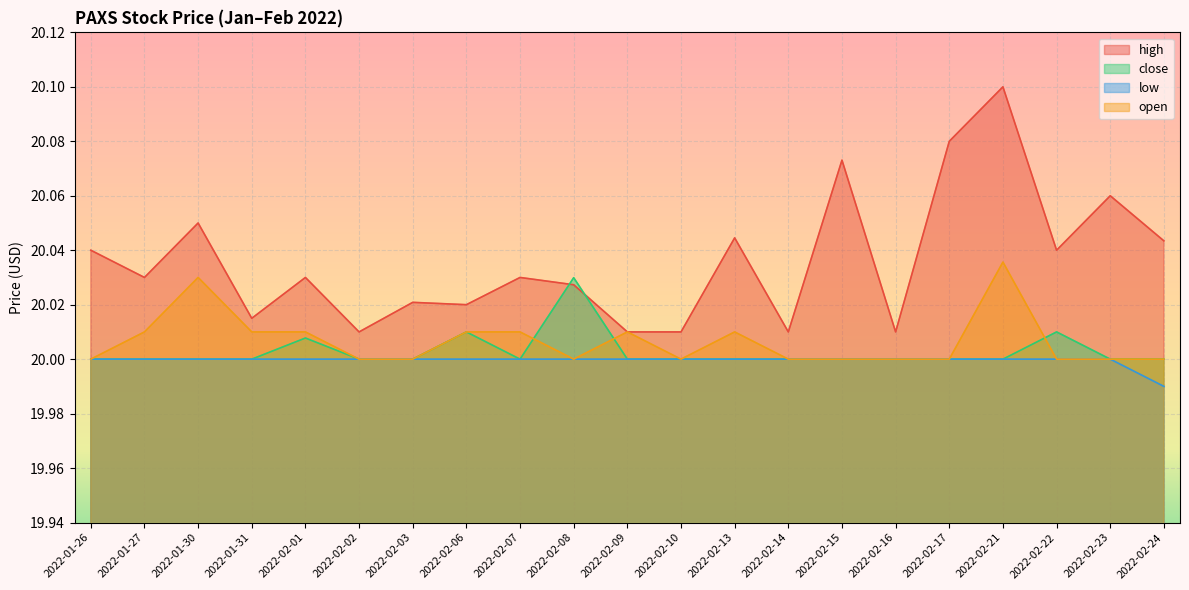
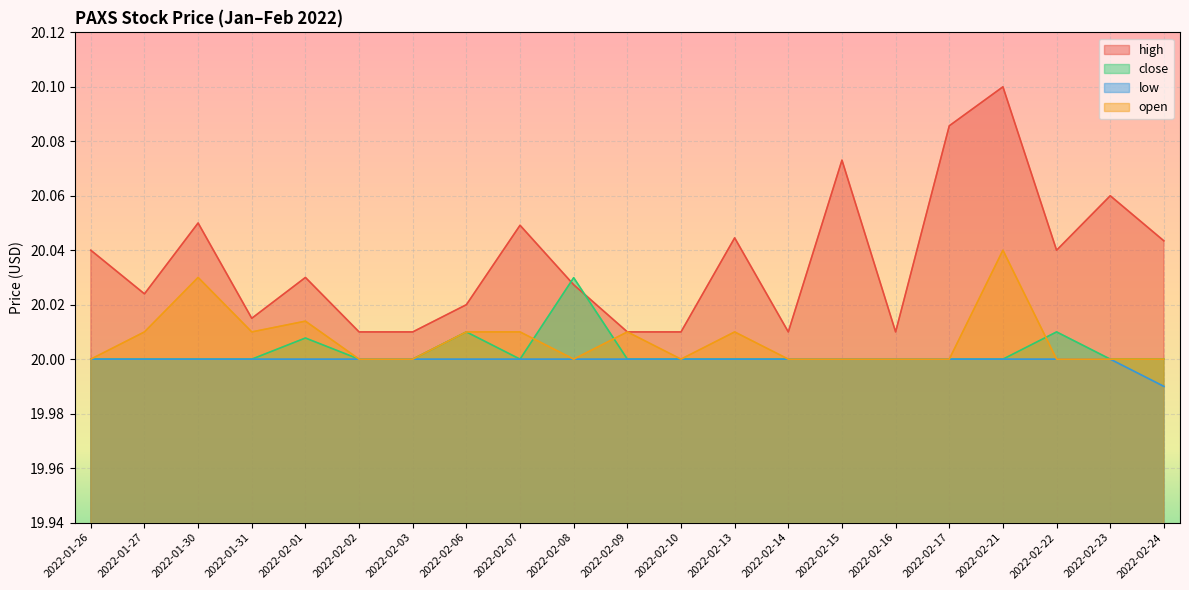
  {
    "high": {
      "2022-01-26": 20.040,
-     "2022-01-27": 20.030,
+     "2022-01-27": 20.024,
      "2022-01-30": 20.050,
      "2022-01-31": 20.015,
      "2022-02-01": 20.030,
      "2022-02-02": 20.010,
-     "2022-02-03": 20.021,
+     "2022-02-03": 20.010,
      "2022-02-06": 20.020,
-     "2022-02-07": 20.030,
+     "2022-02-07": 20.049,
      "2022-02-08": 20.027,
      "2022-02-10": 20.010,
      "2022-02-13": 20.045,
      "2022-02-14": 20.010,
      "2022-02-15": 20.073,
      "2022-02-16": 20.010,
-     "2022-02-17": 20.080,
+     "2022-02-17": 20.086,
      "2022-02-21": 20.100,
      "2022-02-22": 20.040,
      "2022-02-23": 20.060,
      "2022-02-24": 20.043
    },
    "close": {
      "2022-02-01": 20.008,
      "2022-02-08": 20.030,
      "2022-02-22": 20.010
    },
    "low": {
      "2022-02-01": 20.000,
      "2022-02-06": 20.000,
      "2022-02-24": 19.990
    },
    "open": {
      "2022-01-27": 20.010,
      "2022-01-30": 20.030,
      "2022-01-31": 20.010,
-     "2022-02-01": 20.010,
+     "2022-02-01": 20.014,
      "2022-02-07": 20.010,
      "2022-02-13": 20.010,
-     "2022-02-21": 20.036
+     "2022-02-21": 20.040
    }
  }
